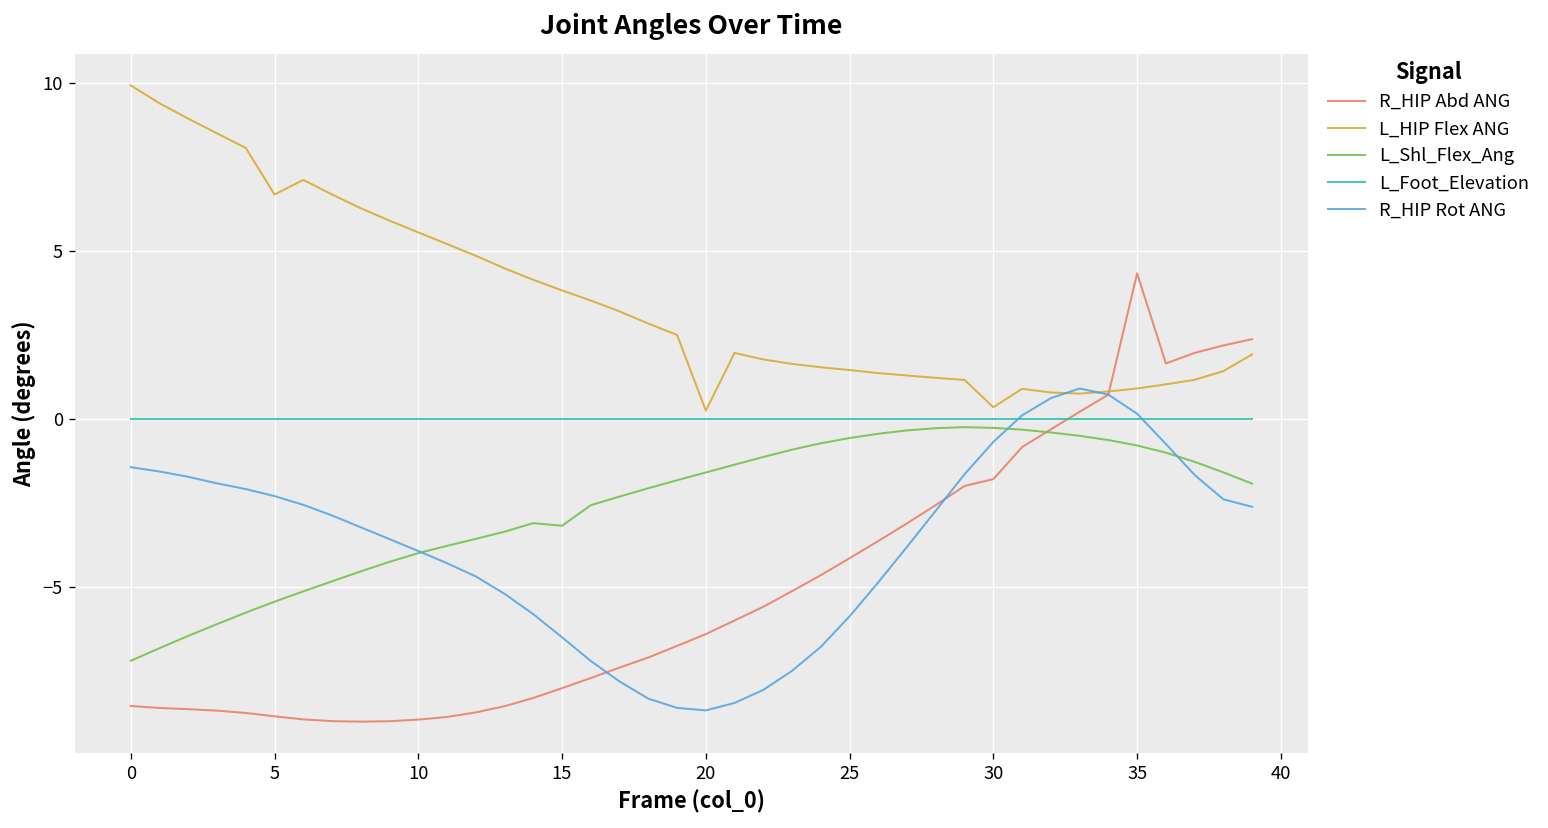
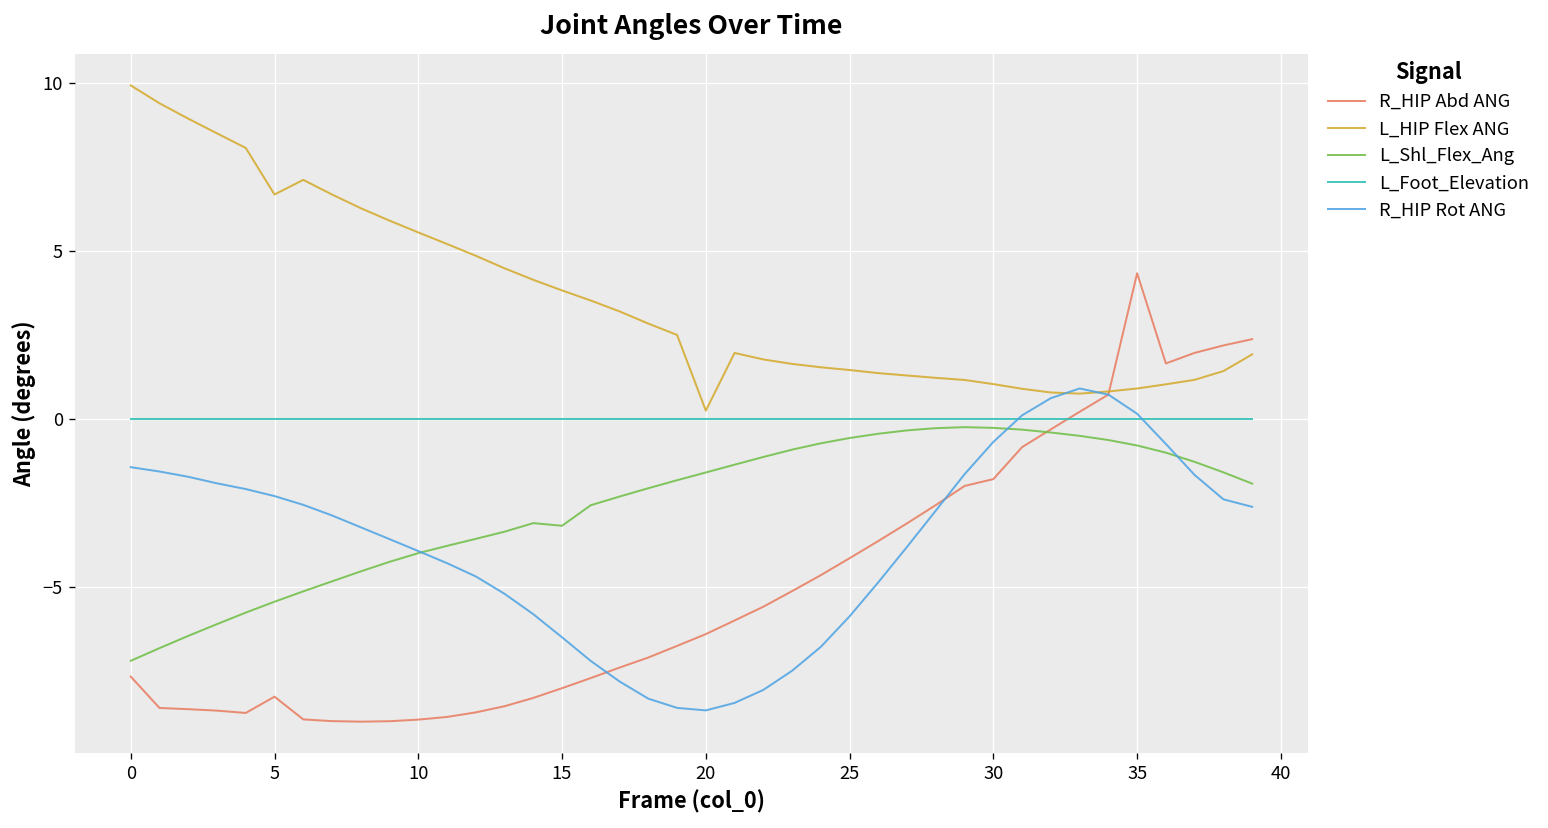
  {
    "R_HIP Abd ANG": {
-     "0": -8.5,
-     "5": -8.8,
+     "0": -7.7,
+     "5": -8.3,
      "10": -8.9,
      "15": -8.0,
      "20": -6.4,
      "25": -4.1,
      "30": -1.8,
      "35": 4.3
    },
    "L_HIP Flex ANG": {
      "0": 9.9,
      "5": 6.7,
      "10": 5.5,
      "15": 3.8,
      "20": 0.2,
      "25": 1.5,
-     "30": 0.3,
+     "30": 1.0,
      "35": 0.9
    },
    "L_Shl_Flex_Ang": {
      "0": -7.2,
      "5": -5.4,
      "15": -3.2,
      "20": -1.6,
      "25": -0.6,
      "30": -0.3,
      "35": -0.8
    },
    "L_Foot_Elevation": {
      "0": 0.0,
      "5": 0.0,
      "10": 0.0,
      "15": 0.0,
      "20": 0.0,
      "25": 0.0,
      "30": 0.0,
      "35": 0.0
    },
    "R_HIP Rot ANG": {
      "0": -1.4,
      "5": -2.3,
      "15": -6.5,
      "20": -8.7,
      "25": -5.9,
      "30": -0.7,
      "35": 0.2
    }
  }
